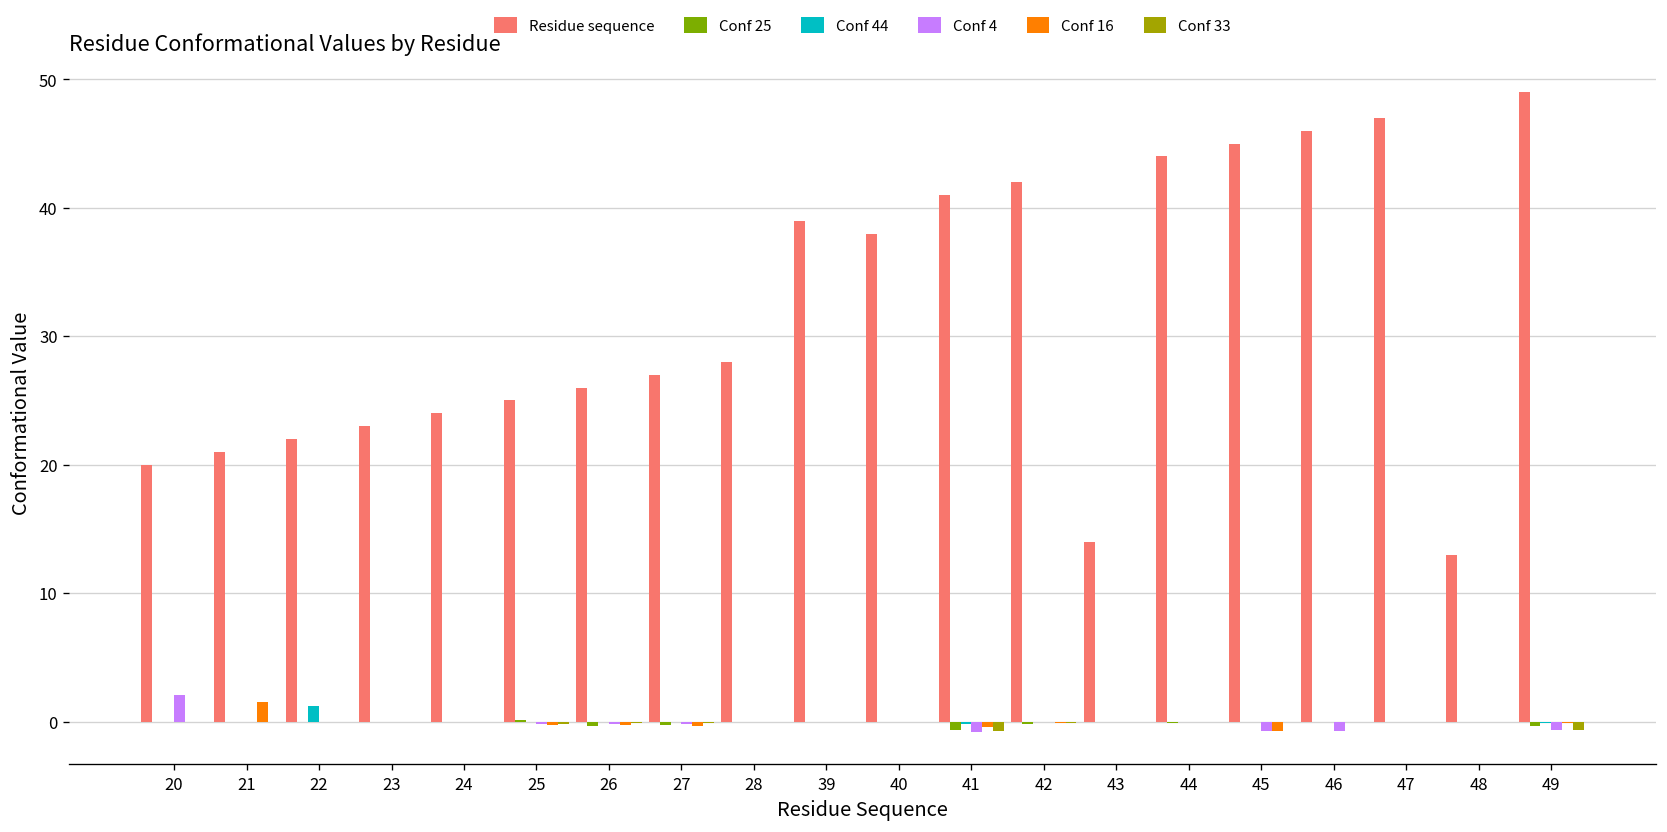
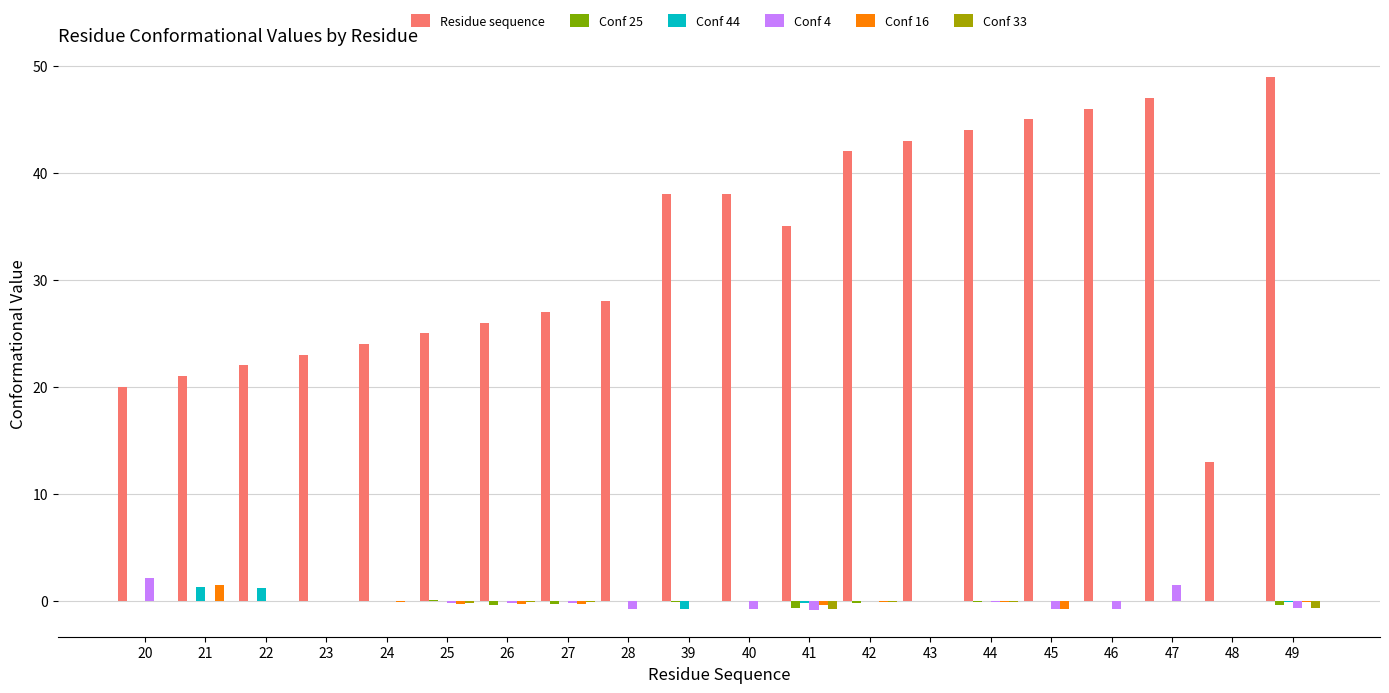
  {
    "Residue sequence": {
      "20": 20,
      "21": 21,
      "22": 22,
      "23": 23,
      "24": 24,
      "25": 25,
      "26": 26,
      "27": 27,
      "28": 28,
-     "39": 39,
+     "39": 38,
      "40": 38,
-     "41": 41,
+     "41": 35,
      "42": 42,
-     "43": 14,
+     "43": 43,
      "44": 44,
      "45": 45,
      "46": 46,
      "47": 47,
      "48": 13,
      "49": 49
    },
    "Conf 44": {
      "20": 0.0,
-     "21": 0.0,
+     "21": 1.3,
      "22": 1.2,
      "23": 0.0,
      "24": 0.0,
      "26": 0.0,
      "28": 0.0,
-     "39": 0.0,
+     "39": -0.8,
      "43": 0.0,
      "44": 0.0,
      "48": 0.0
    },
    "Conf 4": {
      "20": 2.1,
      "21": 0.0,
      "22": 0.0,
      "23": 0.0,
-     "28": 0.0,
-     "40": 0.0,
+     "28": -0.8,
+     "40": -0.8,
      "41": -0.9,
      "43": 0.0,
      "45": -0.8,
      "46": -0.8,
-     "47": 0.0,
+     "47": 1.5,
      "49": -0.7
    },
    "Conf 16": {
      "21": 1.5,
      "22": 0.0,
      "23": 0.0,
      "25": -0.2,
      "26": -0.3,
      "27": -0.3,
      "41": -0.4,
      "43": 0.0,
      "45": -0.8,
      "46": 0.0,
      "47": 0.0,
      "48": 0.0
    }
  }
